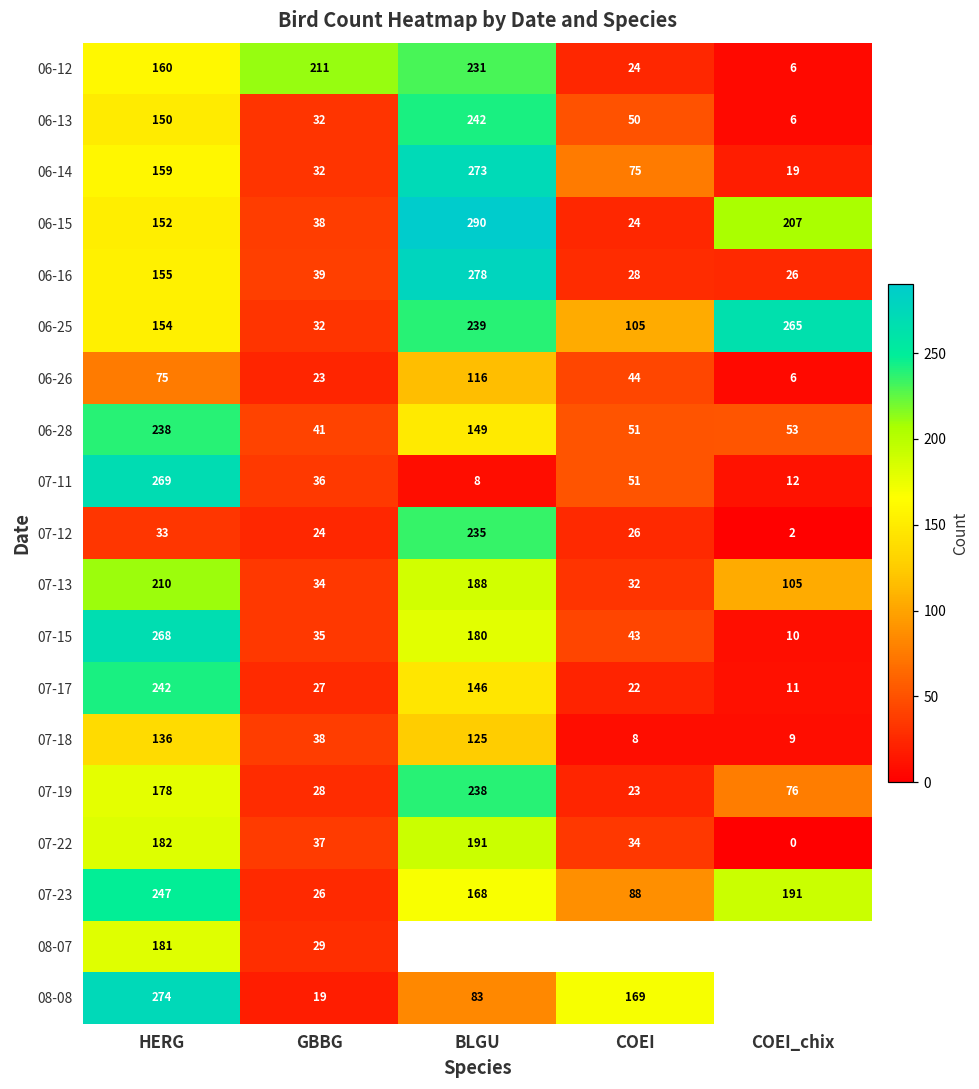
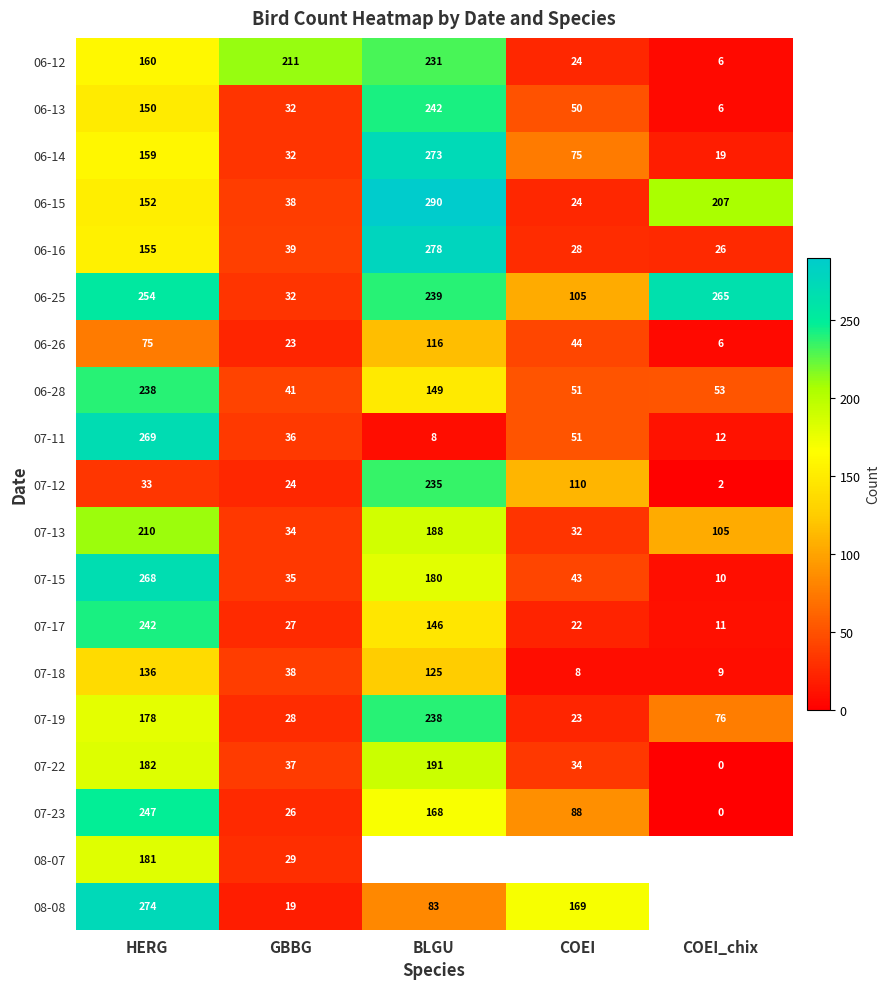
  {
    "06-12": {
      "HERG": 160,
      "GBBG": 211,
      "BLGU": 231,
      "COEI": 24,
      "COEI_chix": 6
    },
    "06-13": {
      "HERG": 150,
      "GBBG": 32,
      "BLGU": 242,
      "COEI": 50,
      "COEI_chix": 6
    },
    "06-14": {
      "HERG": 159,
      "GBBG": 32,
      "BLGU": 273,
      "COEI": 75,
      "COEI_chix": 19
    },
    "06-15": {
      "HERG": 152,
      "GBBG": 38,
      "BLGU": 290,
      "COEI": 24,
      "COEI_chix": 207
    },
    "06-16": {
      "HERG": 155,
      "GBBG": 39,
      "BLGU": 278,
      "COEI": 28,
      "COEI_chix": 26
    },
    "06-25": {
-     "HERG": 154,
+     "HERG": 254,
      "GBBG": 32,
      "BLGU": 239,
      "COEI": 105,
      "COEI_chix": 265
    },
    "06-26": {
      "HERG": 75,
      "GBBG": 23,
      "BLGU": 116,
      "COEI": 44,
      "COEI_chix": 6
    },
    "06-28": {
      "HERG": 238,
      "GBBG": 41,
      "BLGU": 149,
      "COEI": 51,
      "COEI_chix": 53
    },
    "07-11": {
      "HERG": 269,
      "GBBG": 36,
      "BLGU": 8,
      "COEI": 51,
      "COEI_chix": 12
    },
    "07-12": {
      "HERG": 33,
      "GBBG": 24,
      "BLGU": 235,
-     "COEI": 26,
+     "COEI": 110,
      "COEI_chix": 2
    },
    "07-13": {
      "HERG": 210,
      "GBBG": 34,
      "BLGU": 188,
      "COEI": 32,
      "COEI_chix": 105
    },
    "07-15": {
      "HERG": 268,
      "GBBG": 35,
      "BLGU": 180,
      "COEI": 43,
      "COEI_chix": 10
    },
    "07-17": {
      "HERG": 242,
      "GBBG": 27,
      "BLGU": 146,
      "COEI": 22,
      "COEI_chix": 11
    },
    "07-18": {
      "HERG": 136,
      "GBBG": 38,
      "BLGU": 125,
      "COEI": 8,
      "COEI_chix": 9
    },
    "07-19": {
      "HERG": 178,
      "GBBG": 28,
      "BLGU": 238,
      "COEI": 23,
      "COEI_chix": 76
    },
    "07-22": {
      "HERG": 182,
      "GBBG": 37,
      "BLGU": 191,
      "COEI": 34,
      "COEI_chix": 0
    },
    "07-23": {
      "HERG": 247,
      "GBBG": 26,
      "BLGU": 168,
      "COEI": 88,
-     "COEI_chix": 191
+     "COEI_chix": 0
    },
    "08-07": {
      "HERG": 181,
      "GBBG": 29
    },
    "08-08": {
      "HERG": 274,
      "GBBG": 19,
      "BLGU": 83,
      "COEI": 169
    }
  }
